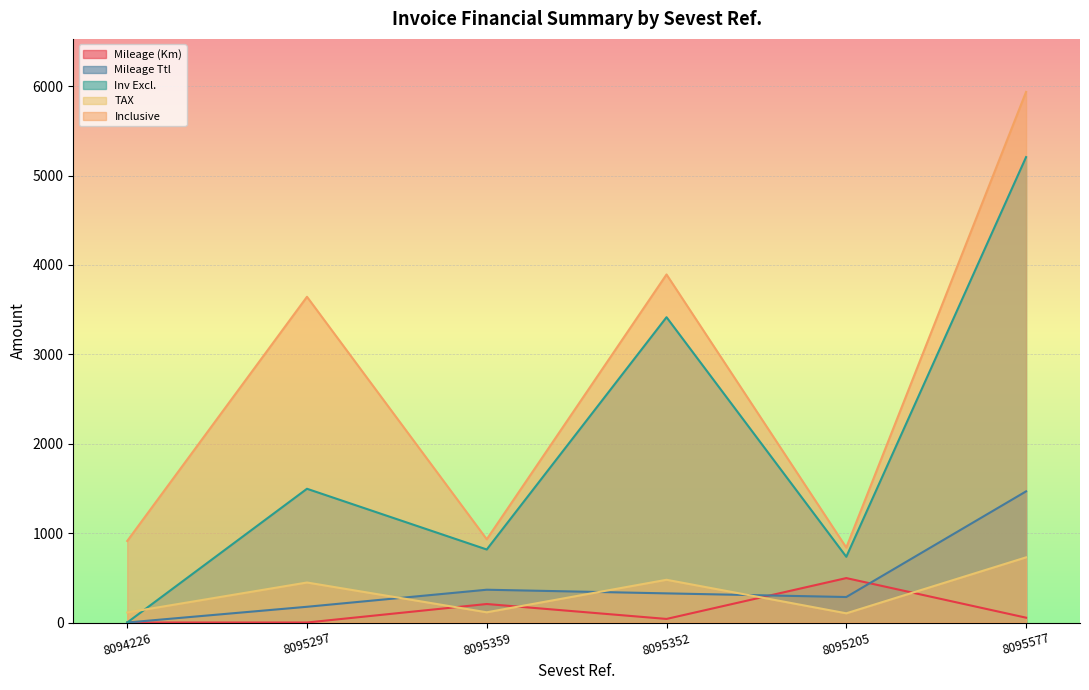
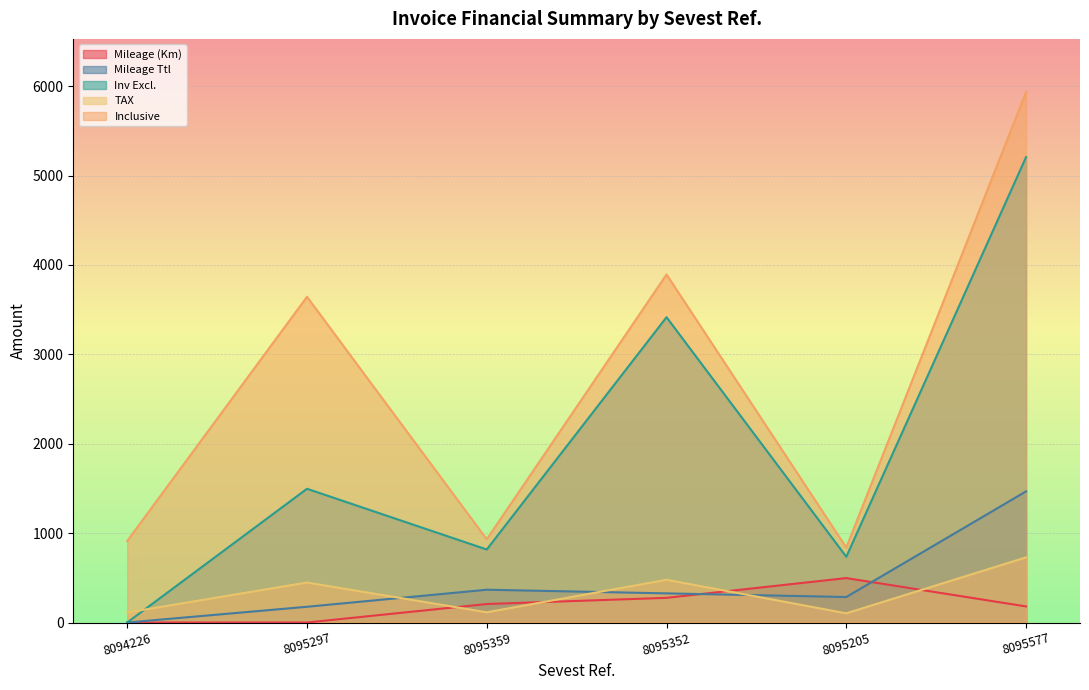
  {
    "Mileage (Km)": {
      "8095297": 0,
      "8095359": 200,
-     "8095352": 0,
+     "8095352": 300,
      "8095205": 500,
-     "8095577": 100
+     "8095577": 200
    }
  }
